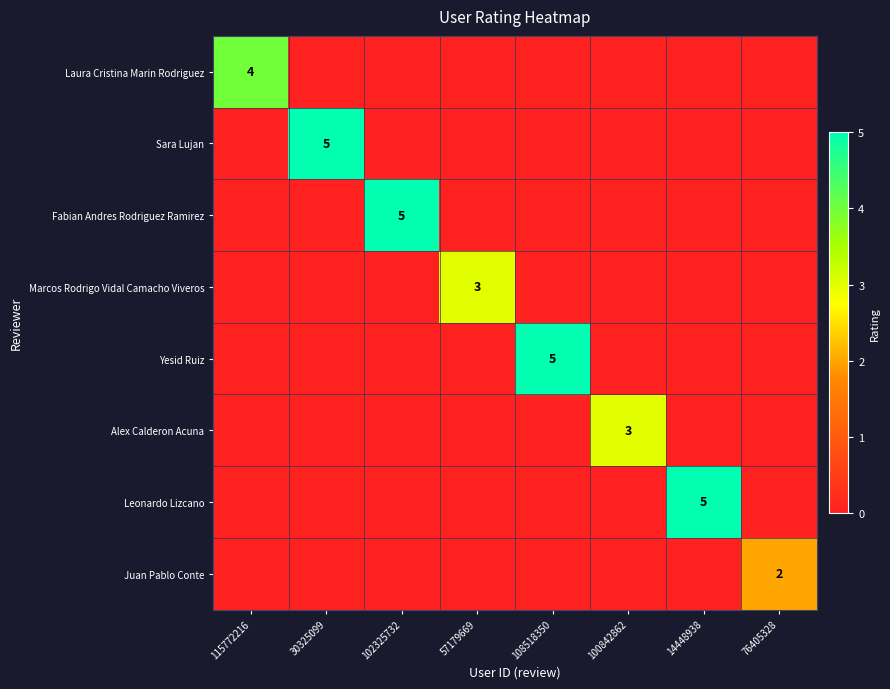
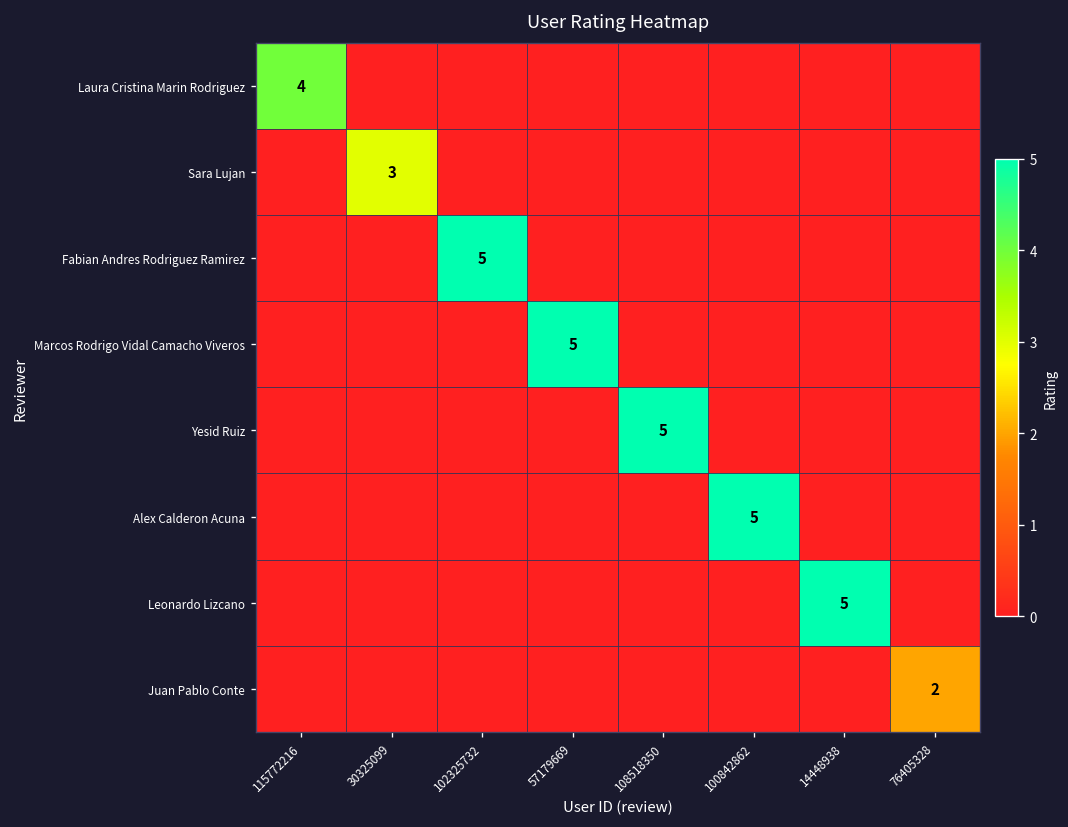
  {
    "Laura Cristina Marin Rodriguez": {
      "115772216": 4
    },
    "Sara Lujan": {
-     "30325099": 5
+     "30325099": 3
    },
    "Fabian Andres Rodriguez Ramirez": {
      "102325732": 5
    },
    "Marcos Rodrigo Vidal Camacho Viveros": {
-     "57179669": 3
+     "57179669": 5
    },
    "Yesid Ruiz": {
      "108518350": 5
    },
    "Alex Calderon Acuna": {
-     "100842862": 3
+     "100842862": 5
    },
    "Leonardo Lizcano": {
      "14448938": 5
    },
    "Juan Pablo Conte": {
      "76405328": 2
    }
  }
